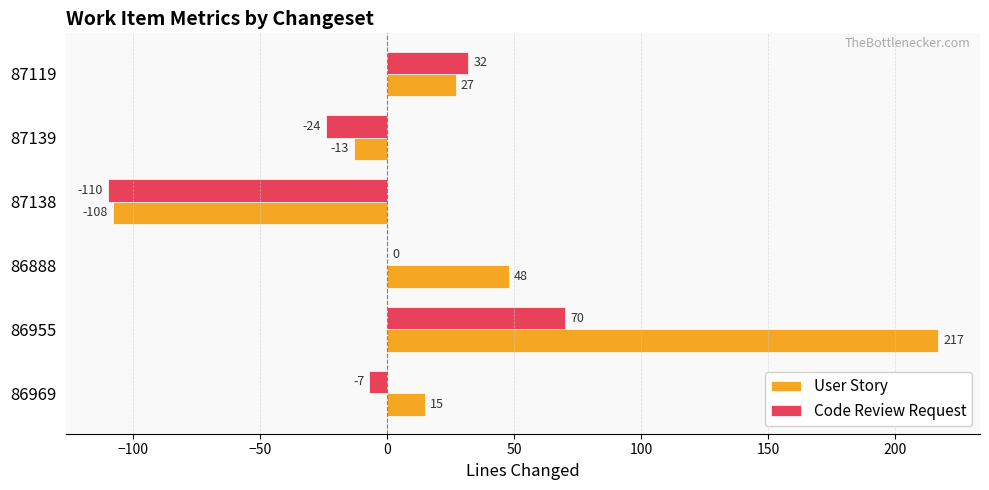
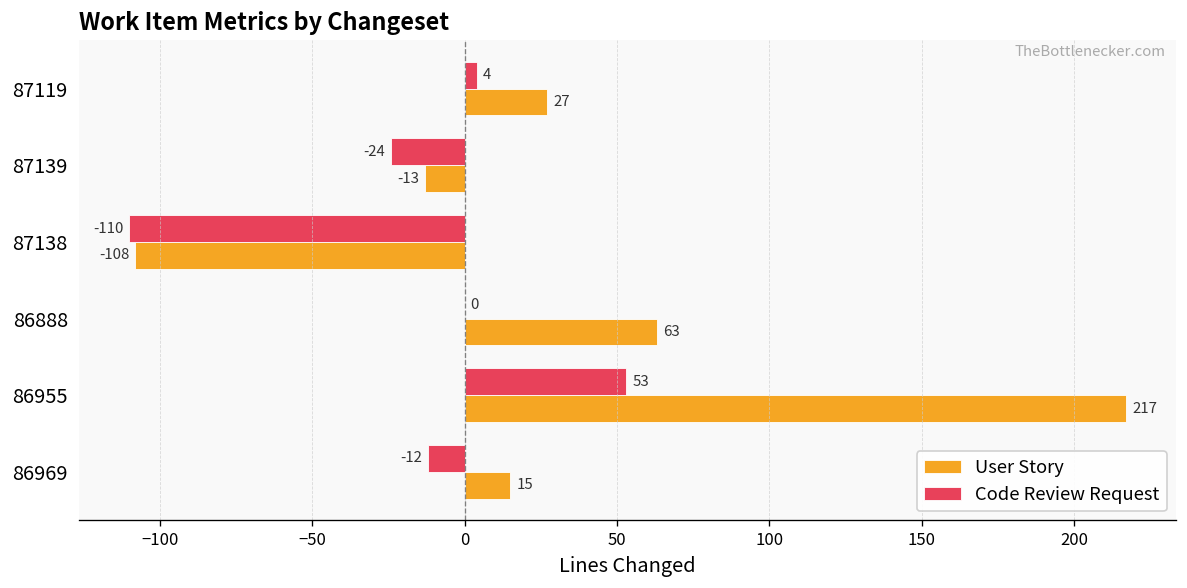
  {
    "User Story": {
      "87119": 27,
      "87139": -13,
      "87138": -108,
-     "86888": 48,
+     "86888": 63,
      "86955": 217,
      "86969": 15
    },
    "Code Review Request": {
-     "87119": 32,
+     "87119": 4,
      "87139": -24,
      "87138": -110,
      "86888": 0,
-     "86955": 70,
-     "86969": -7
+     "86955": 53,
+     "86969": -12
    }
  }
